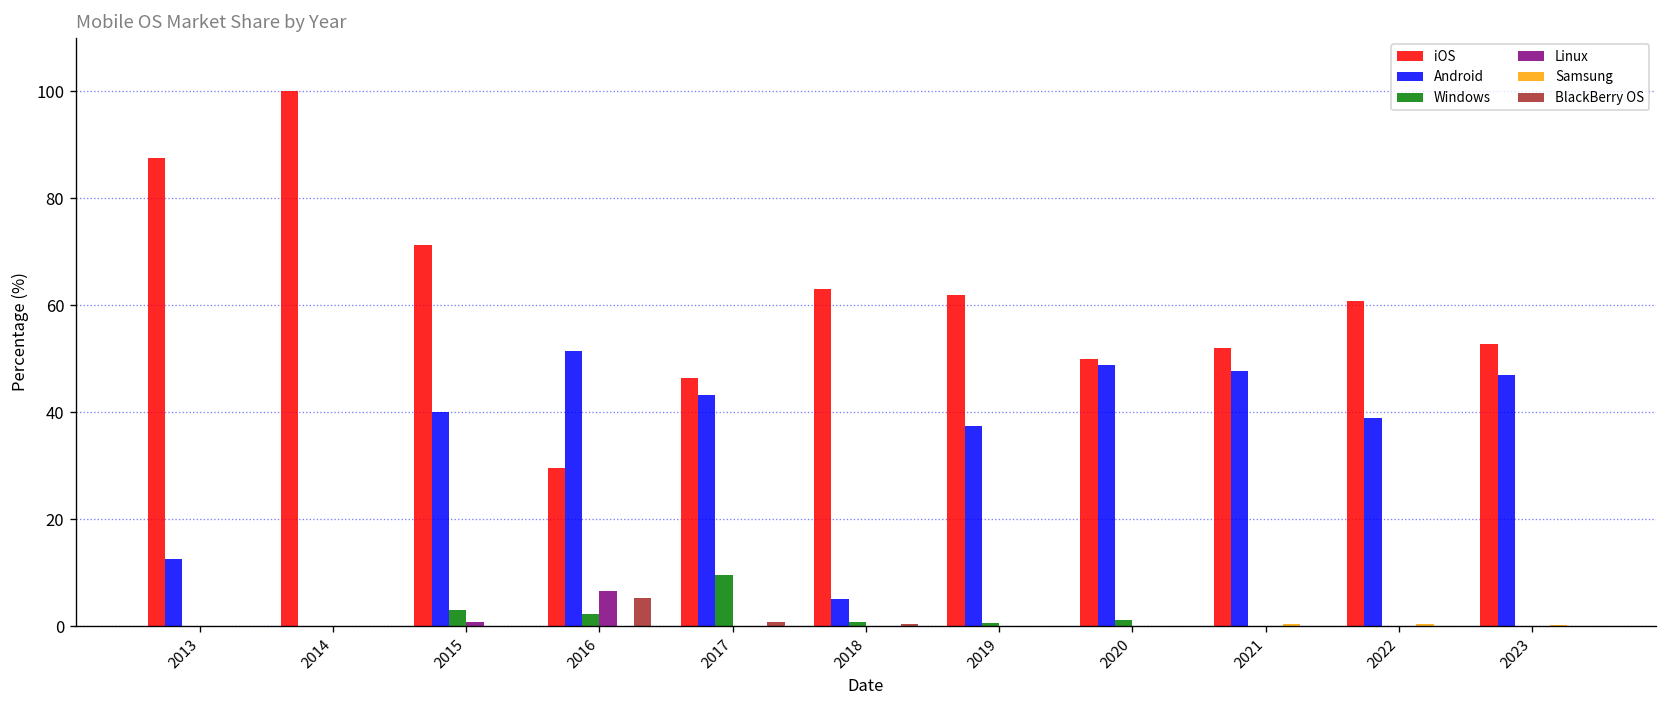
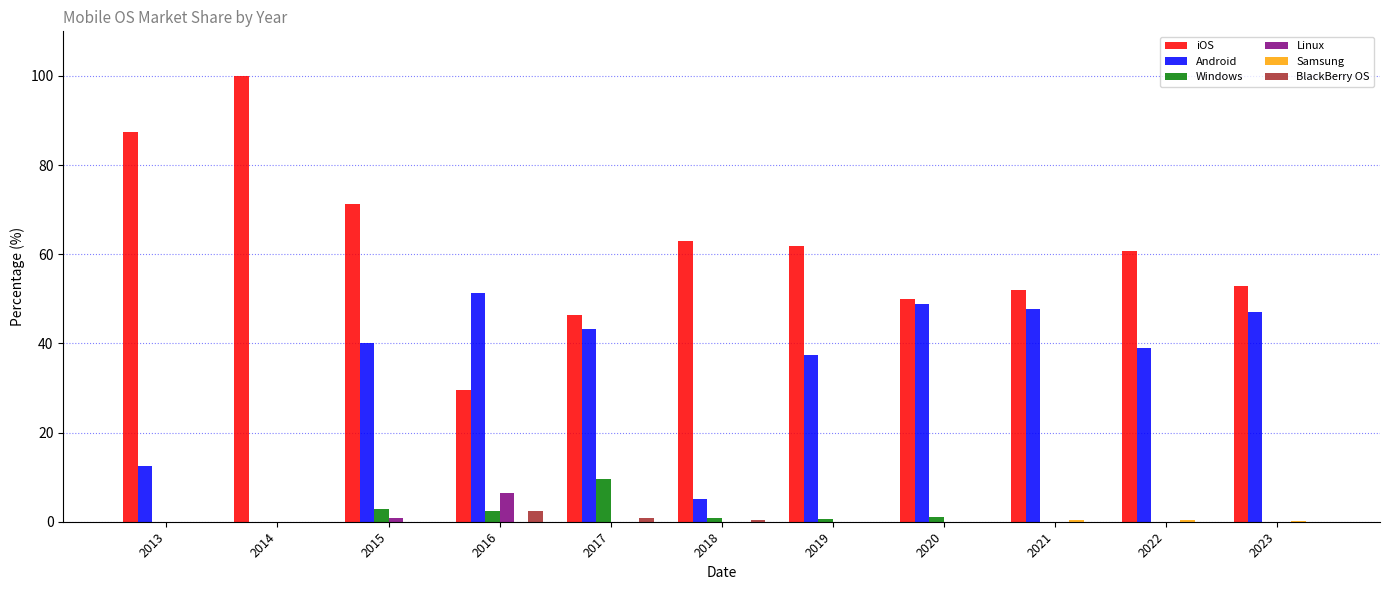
  {
    "iOS": {
      "2013": 88,
      "2014": 100,
      "2015": 71,
      "2016": 30,
      "2017": 46,
      "2018": 63,
      "2019": 62,
      "2020": 50,
      "2021": 52,
      "2022": 61,
      "2023": 53
    },
    "Android": {
      "2013": 13,
      "2014": 0,
      "2015": 40,
      "2016": 51,
      "2017": 43,
      "2018": 5,
      "2019": 37,
      "2020": 49,
      "2021": 48,
      "2022": 39,
      "2023": 47
    },
    "Windows": {
      "2013": 0,
      "2014": 0,
      "2015": 3,
      "2016": 2,
      "2017": 10,
      "2018": 1,
      "2019": 1,
      "2020": 1,
      "2021": 0,
      "2022": 0,
      "2023": 0
    },
    "Linux": {
      "2013": 0,
      "2014": 0,
      "2015": 1,
      "2016": 6,
      "2017": 0,
      "2021": 0,
      "2022": 0
    },
    "Samsung": {
      "2013": 0,
      "2014": 0,
      "2015": 0,
      "2016": 0,
      "2017": 0,
      "2018": 0
    },
    "BlackBerry OS": {
      "2013": 0,
      "2014": 0,
      "2015": 0,
-     "2016": 5,
+     "2016": 2,
      "2017": 1,
      "2019": 0,
      "2020": 0,
      "2021": 0,
      "2022": 0,
      "2023": 0
    }
  }
